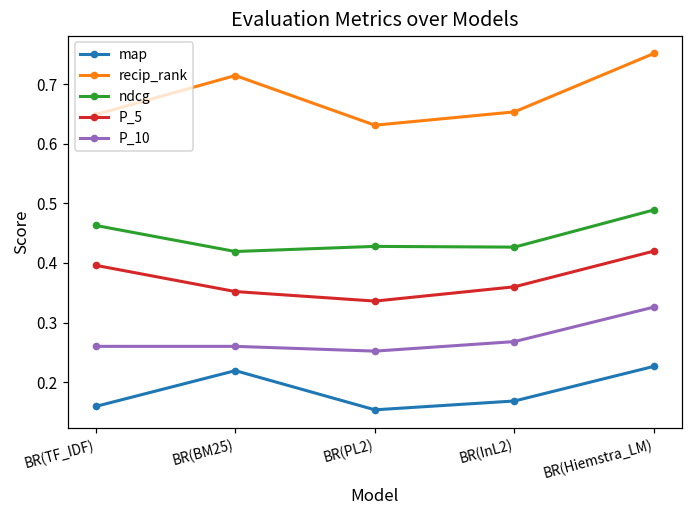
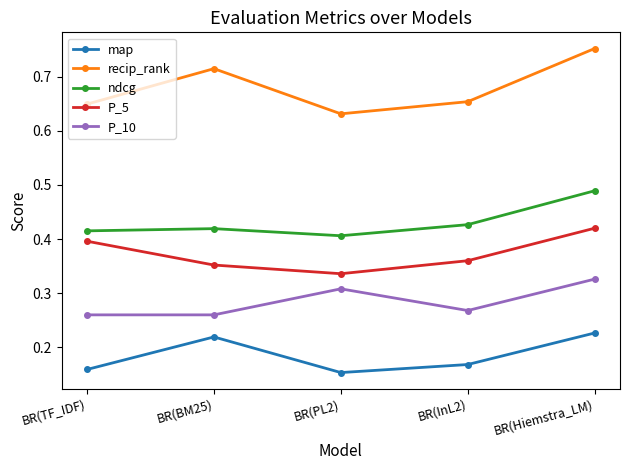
  {
    "map": {
      "BR(TF_IDF)": 0.16,
      "BR(BM25)": 0.22,
      "BR(PL2)": 0.15,
      "BR(InL2)": 0.17,
      "BR(Hiemstra_LM)": 0.23
    },
    "recip_rank": {
      "BR(BM25)": 0.71,
      "BR(PL2)": 0.63,
      "BR(InL2)": 0.65,
      "BR(Hiemstra_LM)": 0.75
    },
    "ndcg": {
-     "BR(TF_IDF)": 0.46,
+     "BR(TF_IDF)": 0.42,
      "BR(BM25)": 0.42,
-     "BR(PL2)": 0.43,
+     "BR(PL2)": 0.41,
      "BR(InL2)": 0.43,
      "BR(Hiemstra_LM)": 0.49
    },
    "P_5": {
      "BR(TF_IDF)": 0.40,
      "BR(BM25)": 0.35,
      "BR(PL2)": 0.34,
      "BR(InL2)": 0.36,
      "BR(Hiemstra_LM)": 0.42
    },
    "P_10": {
      "BR(TF_IDF)": 0.26,
      "BR(BM25)": 0.26,
-     "BR(PL2)": 0.25,
+     "BR(PL2)": 0.31,
      "BR(InL2)": 0.27,
      "BR(Hiemstra_LM)": 0.33
    }
  }
